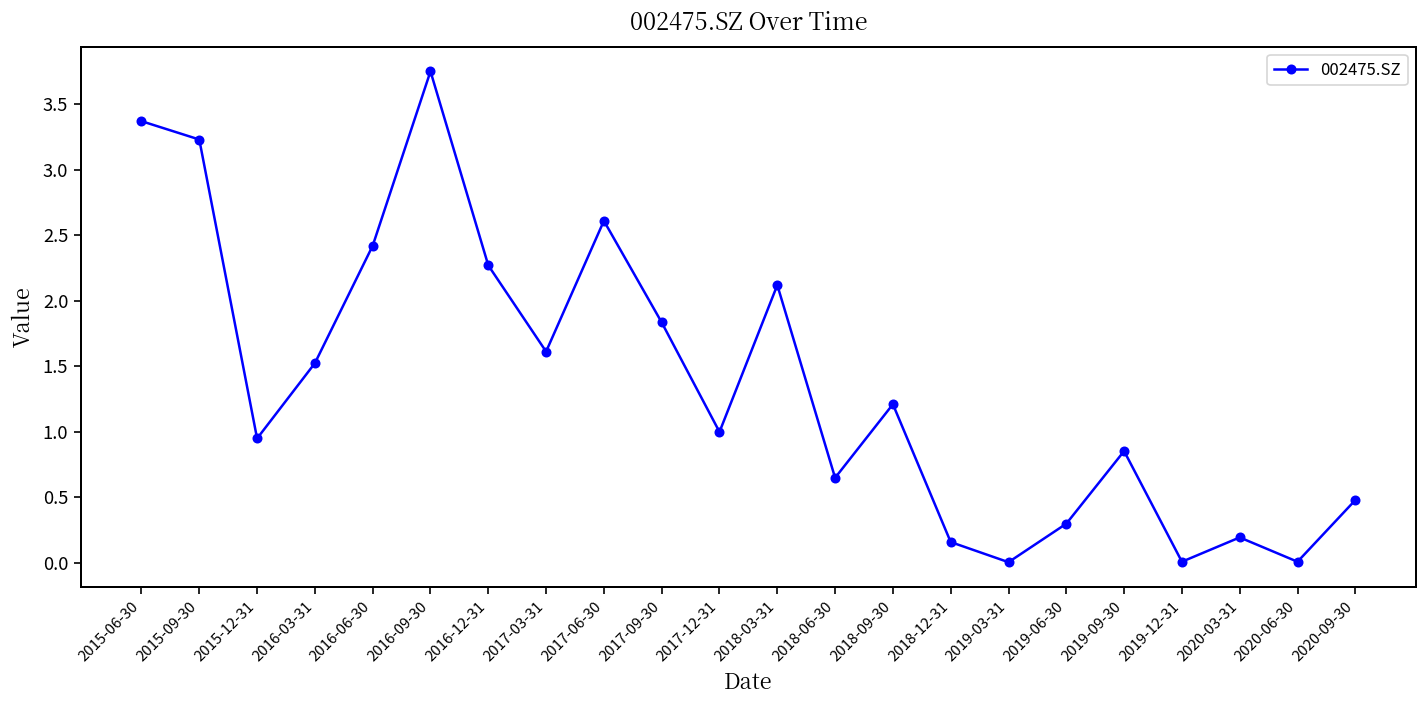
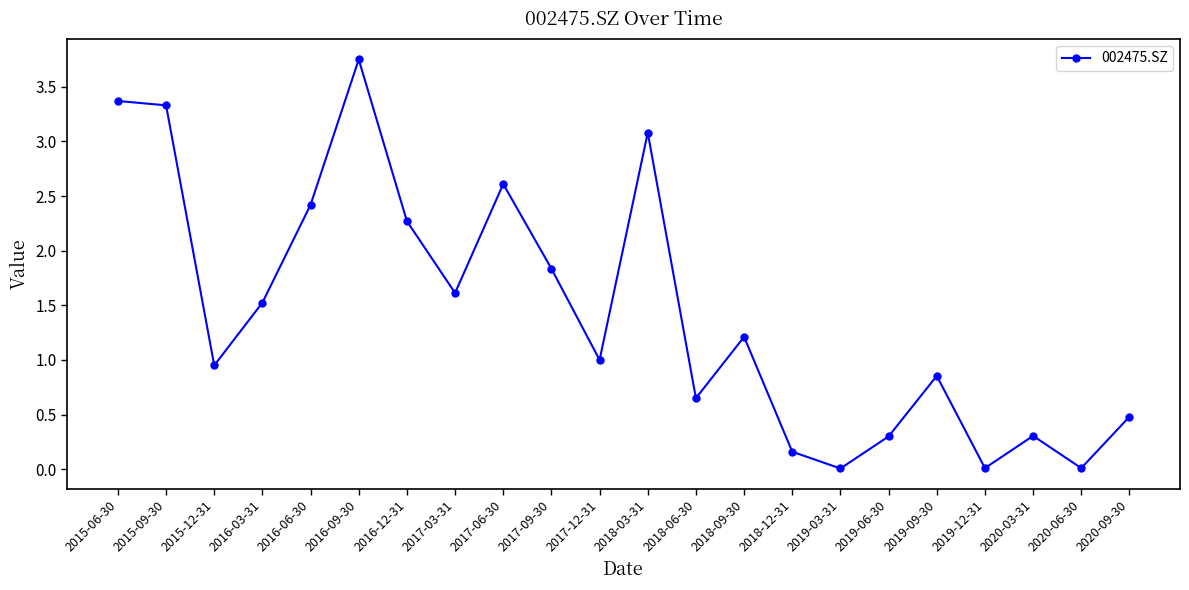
  {
    "2015-06-30": 3.37,
-   "2015-09-30": 3.23,
+   "2015-09-30": 3.33,
    "2015-12-31": 0.95,
    "2016-03-31": 1.52,
    "2016-06-30": 2.42,
    "2016-09-30": 3.75,
    "2016-12-31": 2.27,
    "2017-03-31": 1.61,
    "2017-06-30": 2.61,
    "2017-09-30": 1.84,
    "2017-12-31": 1.00,
-   "2018-03-31": 2.12,
+   "2018-03-31": 3.08,
    "2018-06-30": 0.65,
    "2018-09-30": 1.21,
    "2018-12-31": 0.16,
    "2019-03-31": 0.01,
    "2019-06-30": 0.30,
    "2019-09-30": 0.85,
    "2019-12-31": 0.01,
-   "2020-03-31": 0.20,
+   "2020-03-31": 0.30,
    "2020-06-30": 0.01,
    "2020-09-30": 0.48
  }
